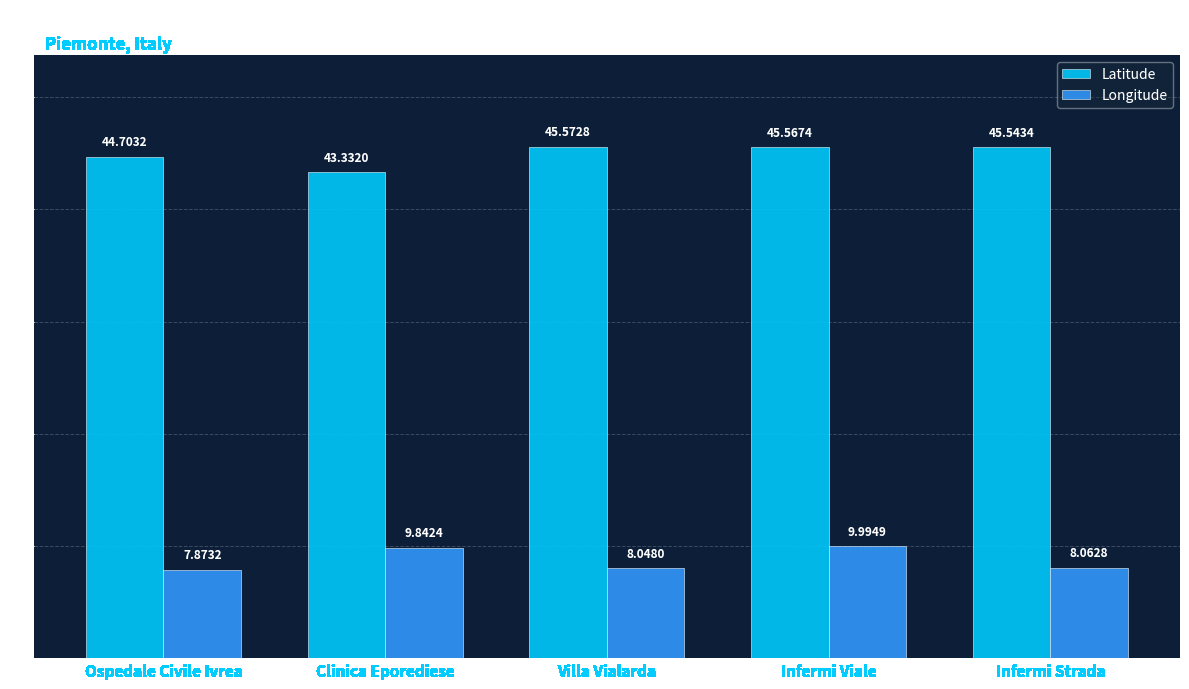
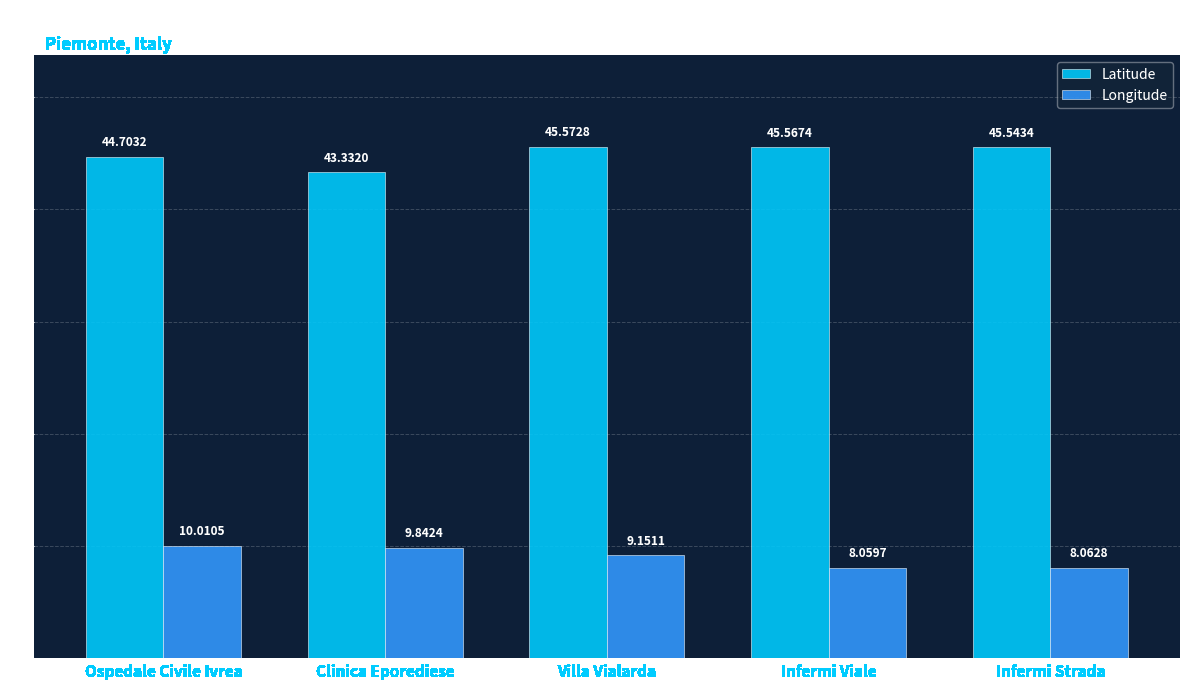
  {
    "Latitude": {
      "Ospedale Civile Ivrea": 44.7032,
      "Clinica Eporediese": 43.3320,
      "Villa Vialarda": 45.5728,
      "Infermi Viale": 45.5674,
      "Infermi Strada": 45.5434
    },
    "Longitude": {
-     "Ospedale Civile Ivrea": 7.8732,
+     "Ospedale Civile Ivrea": 10.0105,
      "Clinica Eporediese": 9.8424,
-     "Villa Vialarda": 8.0480,
-     "Infermi Viale": 9.9949,
+     "Villa Vialarda": 9.1511,
+     "Infermi Viale": 8.0597,
      "Infermi Strada": 8.0628
    }
  }
